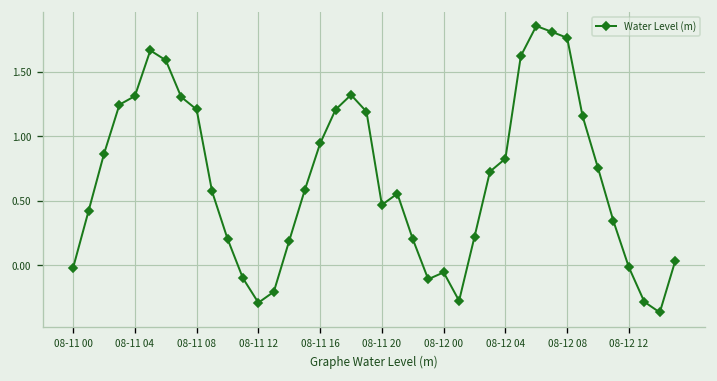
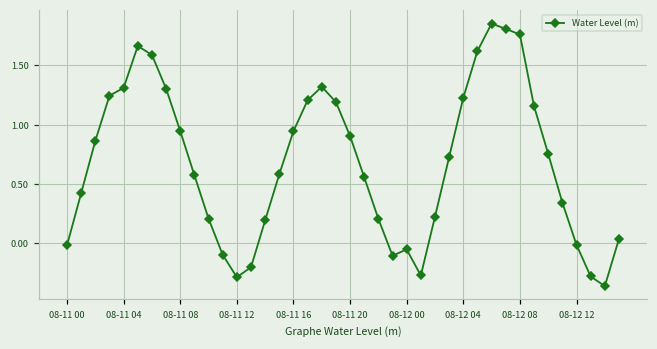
  {
    "08-11 00": -0.02,
    "08-11 04": 1.31,
-   "08-11 08": 1.21,
+   "08-11 08": 0.95,
    "08-11 12": -0.29,
    "08-11 16": 0.94,
-   "08-11 20": 0.47,
+   "08-11 20": 0.90,
    "08-12 00": -0.05,
-   "08-12 04": 0.83,
+   "08-12 04": 1.23,
    "08-12 08": 1.76,
    "08-12 12": -0.02
  }
